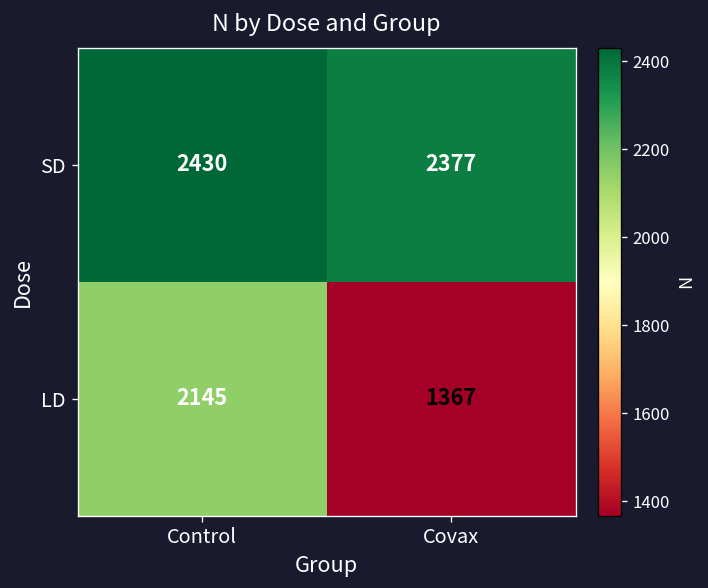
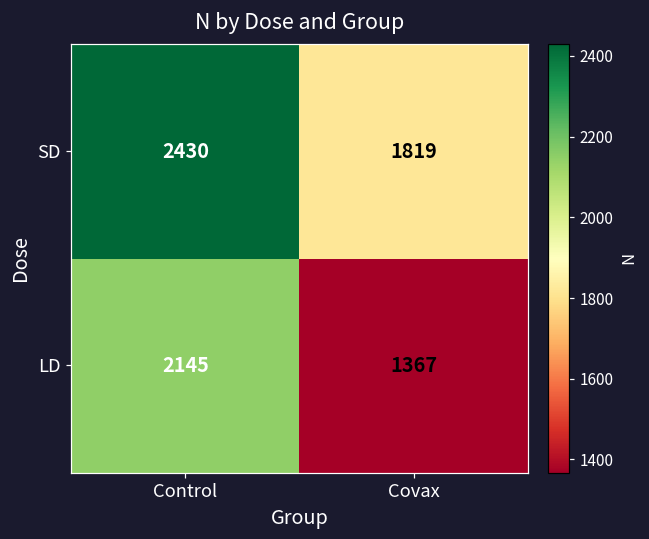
  {
    "SD": {
      "Control": 2430,
-     "Covax": 2377
+     "Covax": 1819
    },
    "LD": {
      "Control": 2145,
      "Covax": 1367
    }
  }
